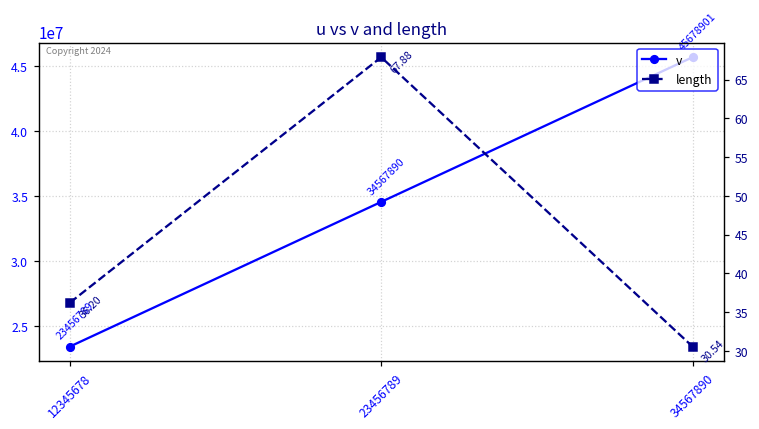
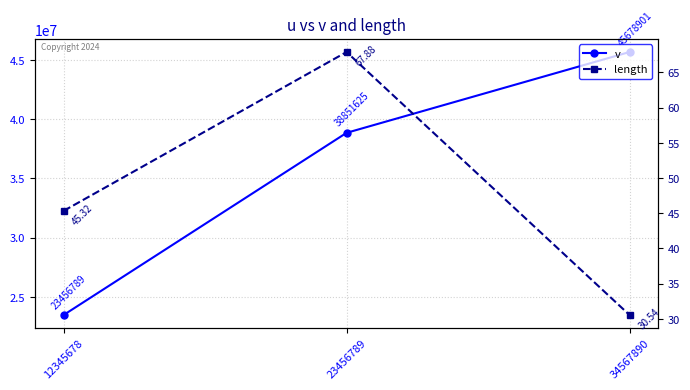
  {
    "v": {
      "12345678": 23456789,
-     "23456789": 34567890
+     "23456789": 38851625
    },
    "length": {
-     "12345678": 36.20,
+     "12345678": 45.32,
      "23456789": 67.88,
      "34567890": 30.54
    }
  }
